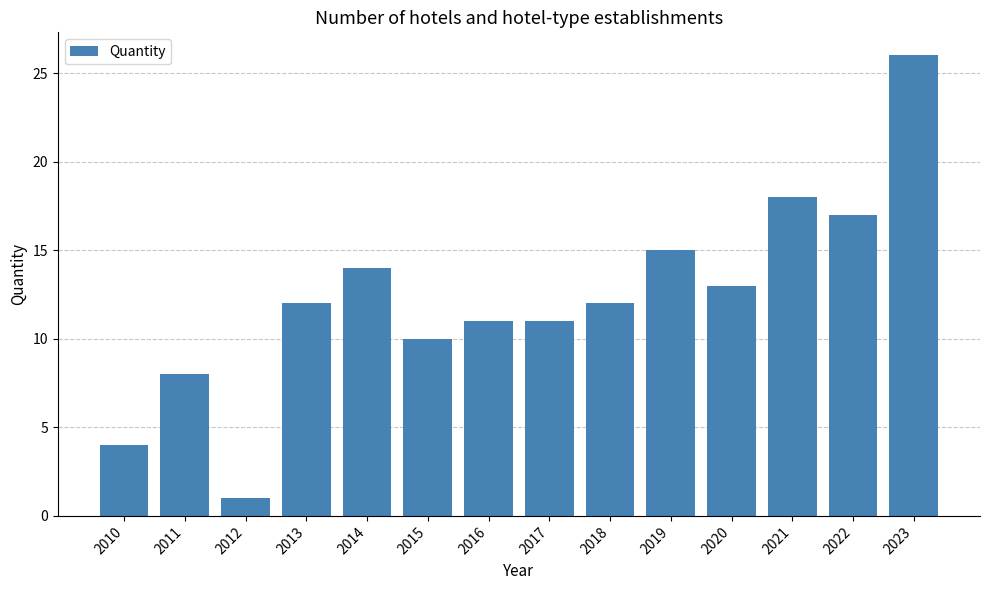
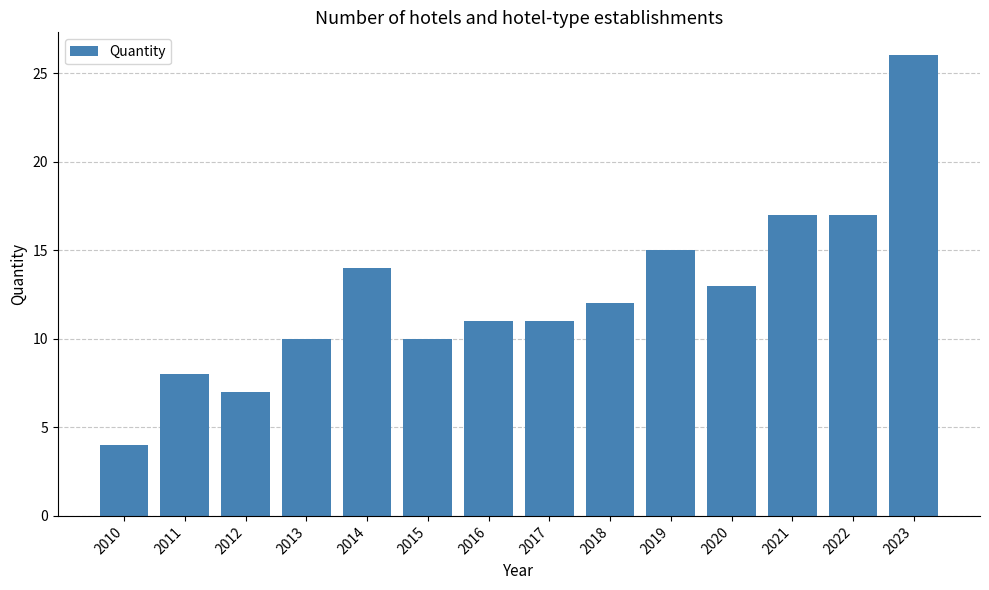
  {
    "2010": 4,
    "2011": 8,
-   "2012": 1,
-   "2013": 12,
+   "2012": 7,
+   "2013": 10,
    "2014": 14,
    "2015": 10,
    "2016": 11,
    "2017": 11,
    "2018": 12,
    "2019": 15,
    "2020": 13,
-   "2021": 18,
+   "2021": 17,
    "2022": 17,
    "2023": 26
  }
